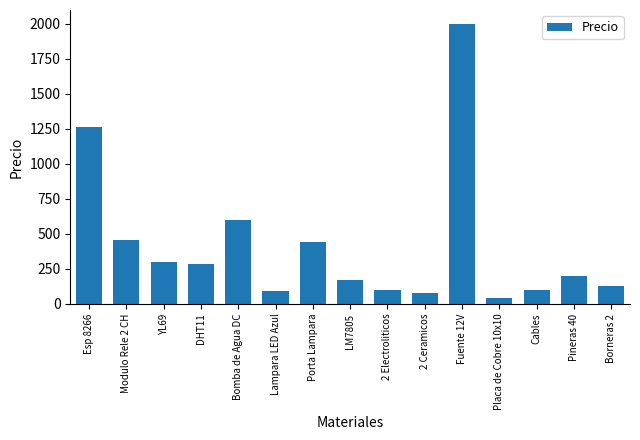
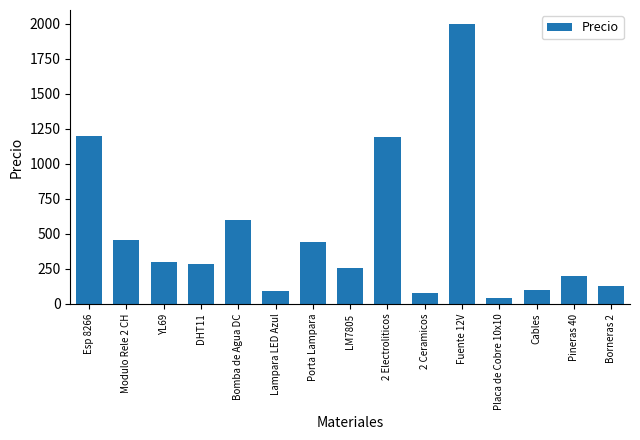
  {
-   "Esp 8266": 1260,
+   "Esp 8266": 1200,
    "Modulo Rele 2 CH": 460,
    "YL69": 300,
    "DHT11": 290,
    "Bomba de Agua DC": 600,
    "Lampara LED Azul": 90,
    "Porta Lampara": 450,
-   "LM7805": 170,
-   "2 Electroliticos": 100,
+   "LM7805": 250,
+   "2 Electroliticos": 1200,
    "2 Ceramicos": 80,
    "Fuente 12V": 2000,
    "Placa de Cobre 10x10": 50,
    "Cables": 100,
    "Pineras 40": 200,
    "Borneras 2": 130
  }
